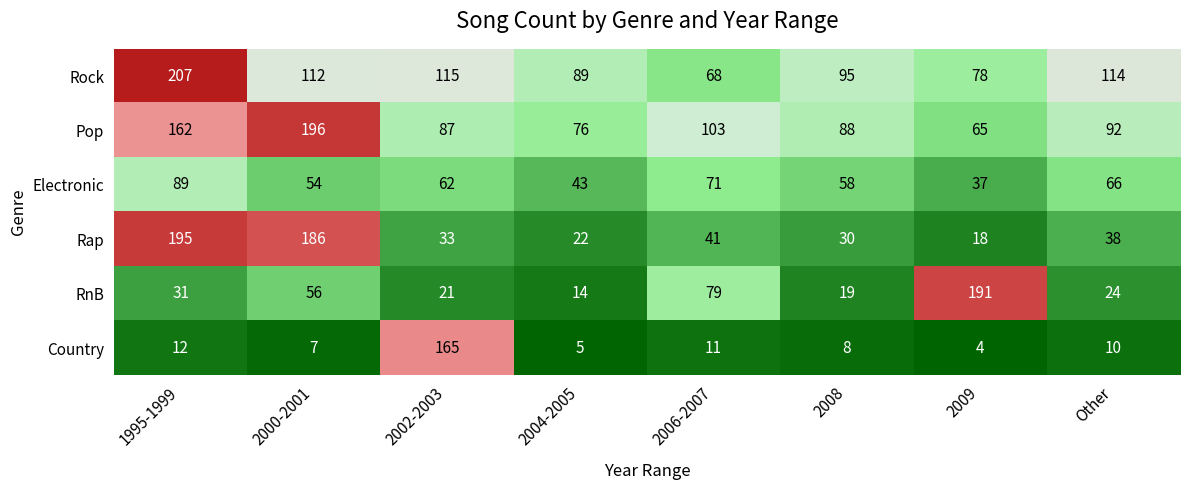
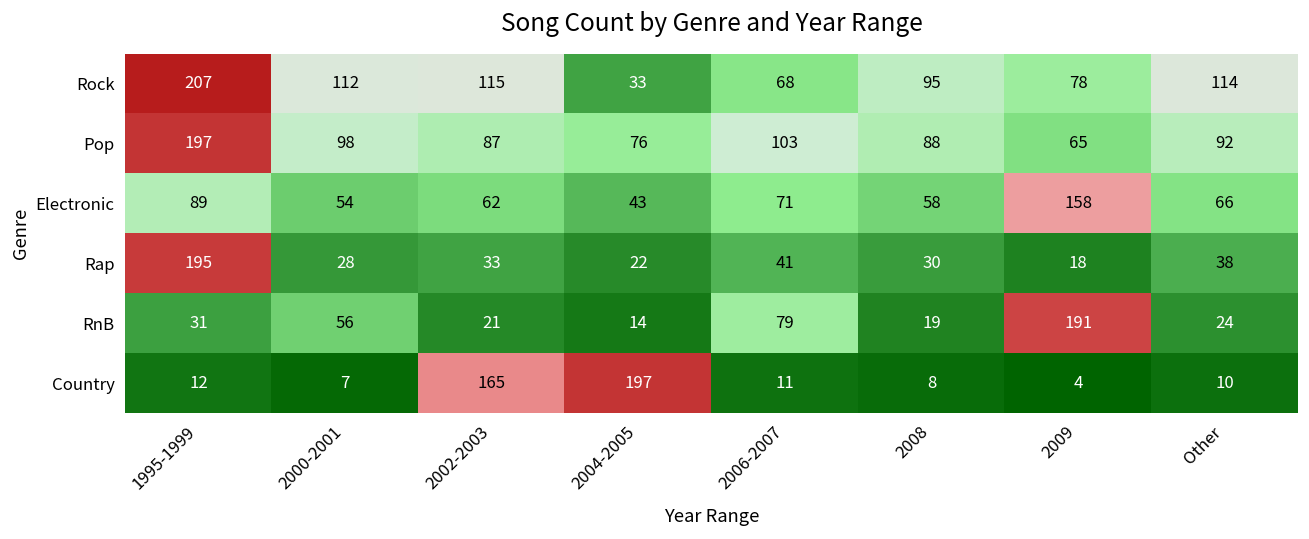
  {
    "Rock": {
      "1995-1999": 207,
      "2000-2001": 112,
      "2002-2003": 115,
-     "2004-2005": 89,
+     "2004-2005": 33,
      "2006-2007": 68,
      "2008": 95,
      "2009": 78,
      "Other": 114
    },
    "Pop": {
-     "1995-1999": 162,
-     "2000-2001": 196,
+     "1995-1999": 197,
+     "2000-2001": 98,
      "2002-2003": 87,
      "2004-2005": 76,
      "2006-2007": 103,
      "2008": 88,
      "2009": 65,
      "Other": 92
    },
    "Electronic": {
      "1995-1999": 89,
      "2000-2001": 54,
      "2002-2003": 62,
      "2004-2005": 43,
      "2006-2007": 71,
      "2008": 58,
-     "2009": 37,
+     "2009": 158,
      "Other": 66
    },
    "Rap": {
      "1995-1999": 195,
-     "2000-2001": 186,
+     "2000-2001": 28,
      "2002-2003": 33,
      "2004-2005": 22,
      "2006-2007": 41,
      "2008": 30,
      "2009": 18,
      "Other": 38
    },
    "RnB": {
      "1995-1999": 31,
      "2000-2001": 56,
      "2002-2003": 21,
      "2004-2005": 14,
      "2006-2007": 79,
      "2008": 19,
      "2009": 191,
      "Other": 24
    },
    "Country": {
      "1995-1999": 12,
      "2000-2001": 7,
      "2002-2003": 165,
-     "2004-2005": 5,
+     "2004-2005": 197,
      "2006-2007": 11,
      "2008": 8,
      "2009": 4,
      "Other": 10
    }
  }
